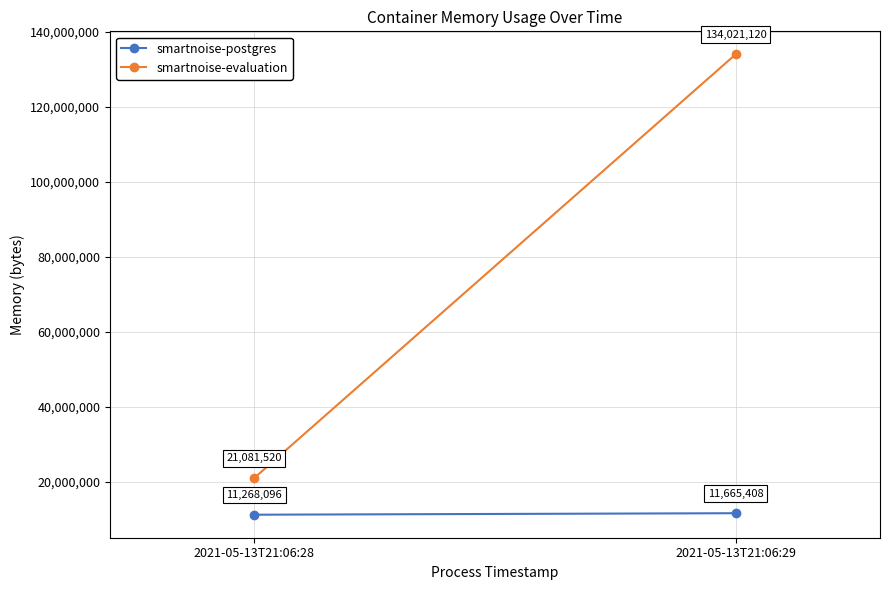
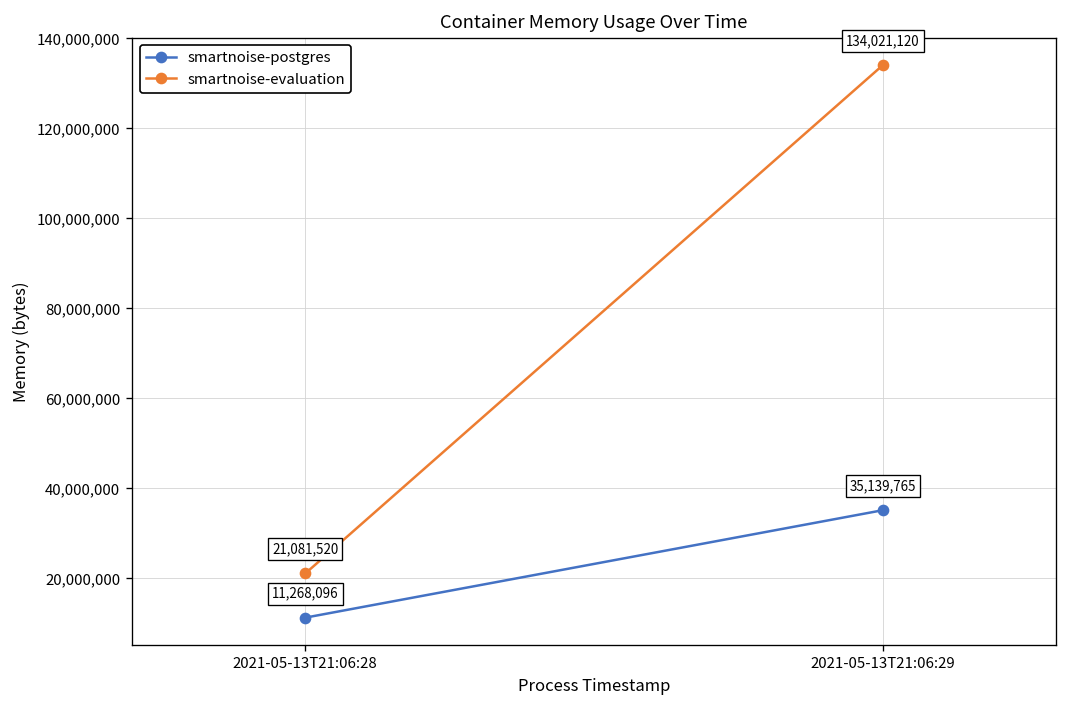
  {
    "smartnoise-postgres": {
-     "2021-05-13T21:06:29": "11,665,408"
+     "2021-05-13T21:06:29": "35,139,765"
    }
  }
